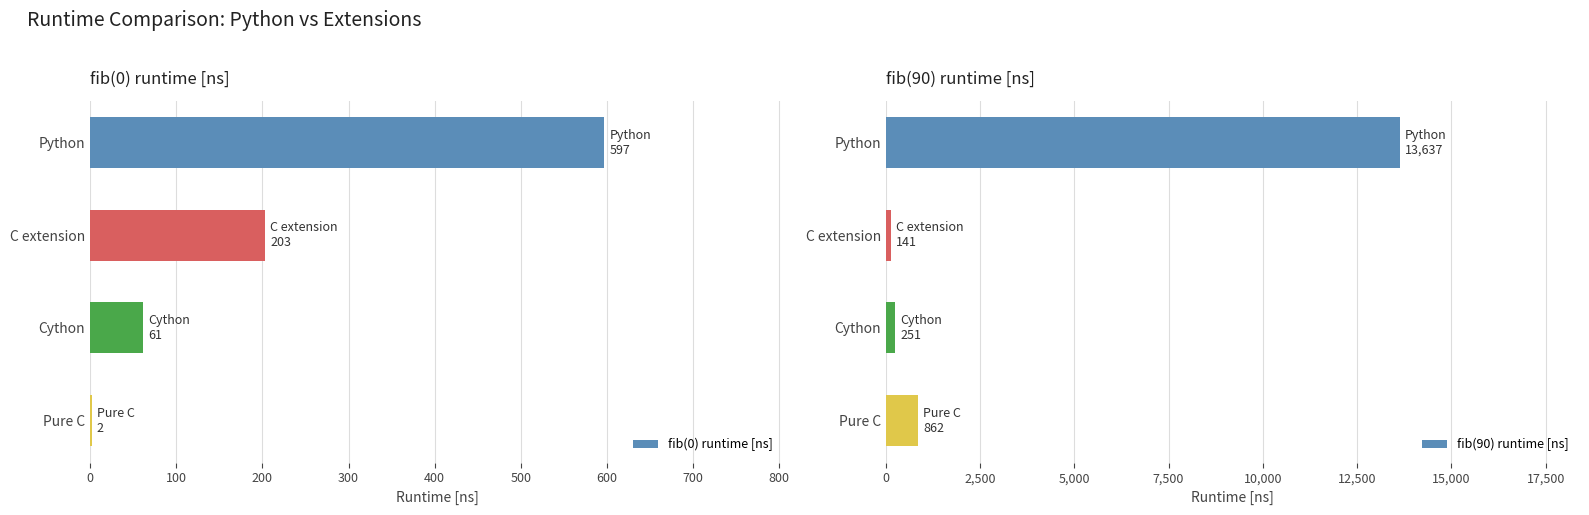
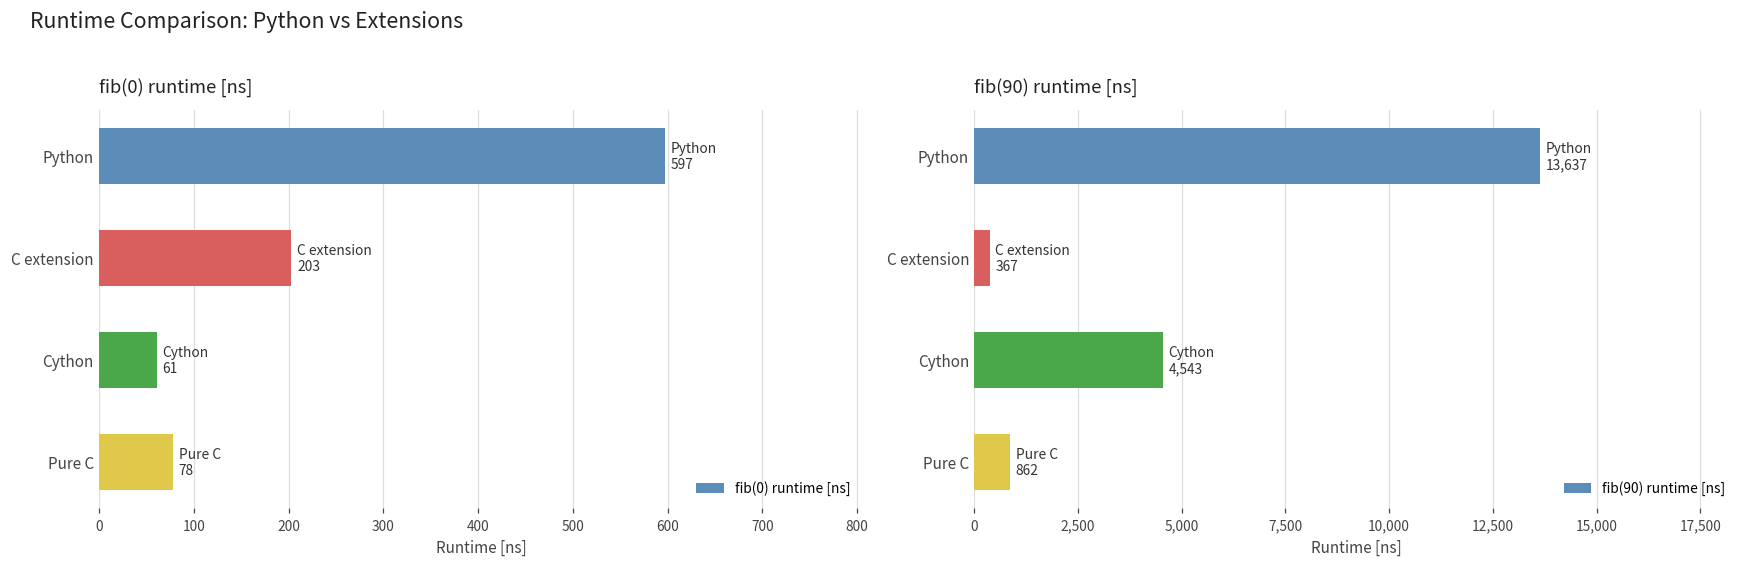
  {
    "fib(0) runtime [ns]": {
      "Python": "597",
      "C extension": "203",
      "Cython": "61",
-     "Pure C": "2"
+     "Pure C": "78"
    },
    "fib(90) runtime [ns]": {
      "Python": "13,637",
-     "C extension": "141",
-     "Cython": "251",
+     "C extension": "367",
+     "Cython": "4,543",
      "Pure C": "862"
    }
  }
